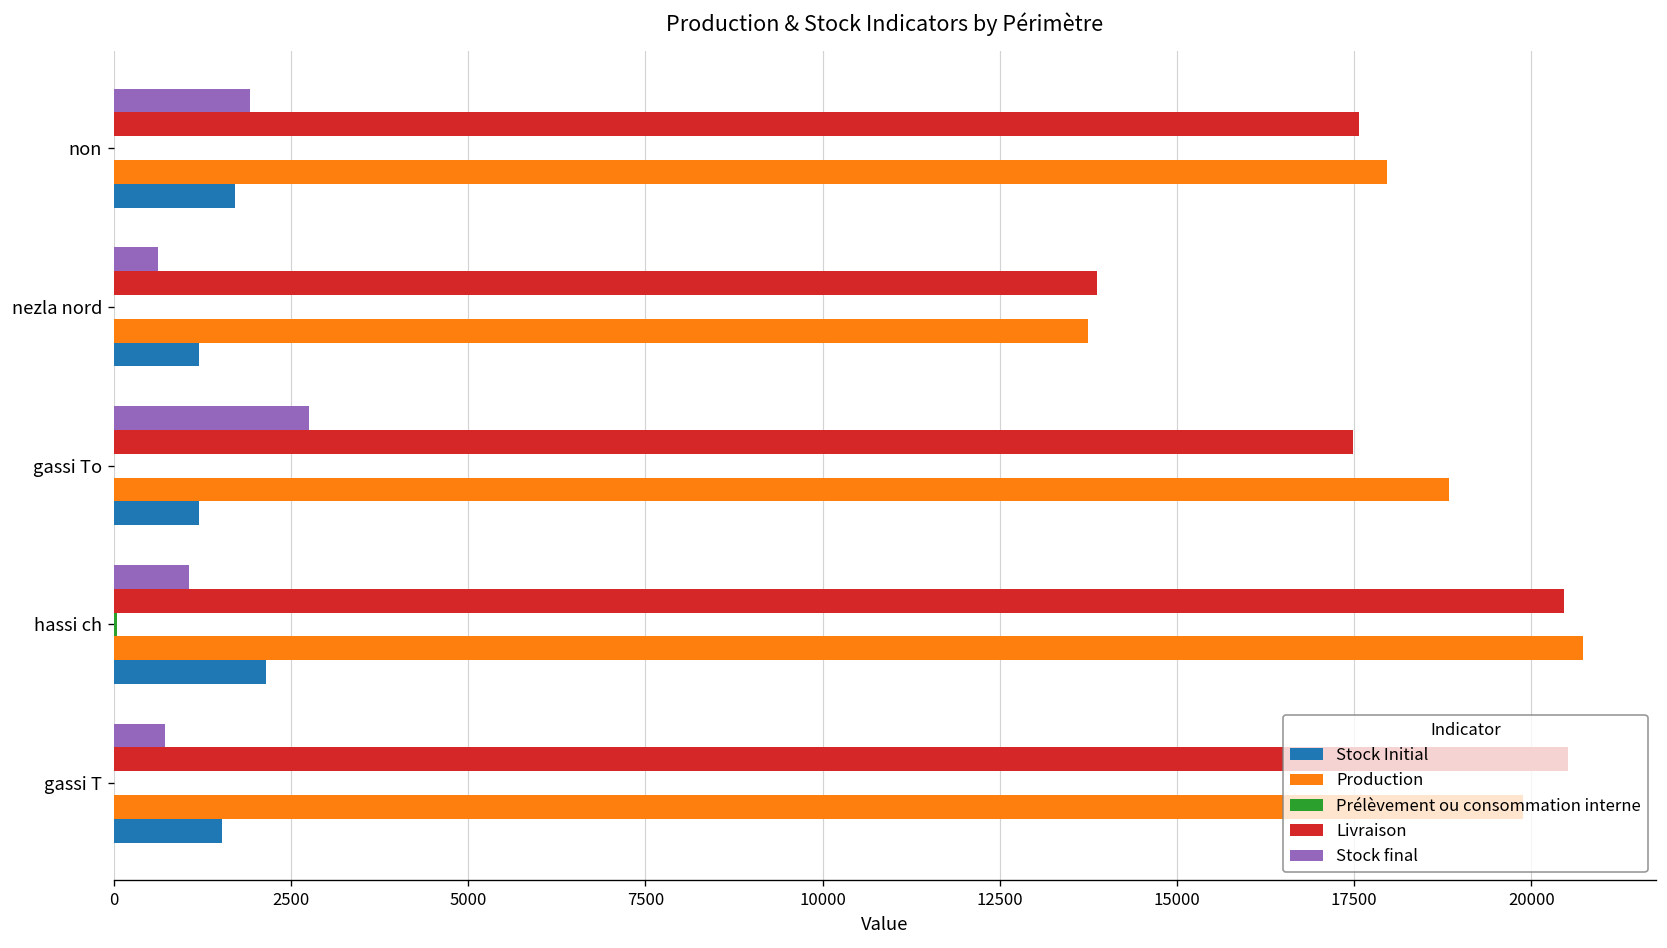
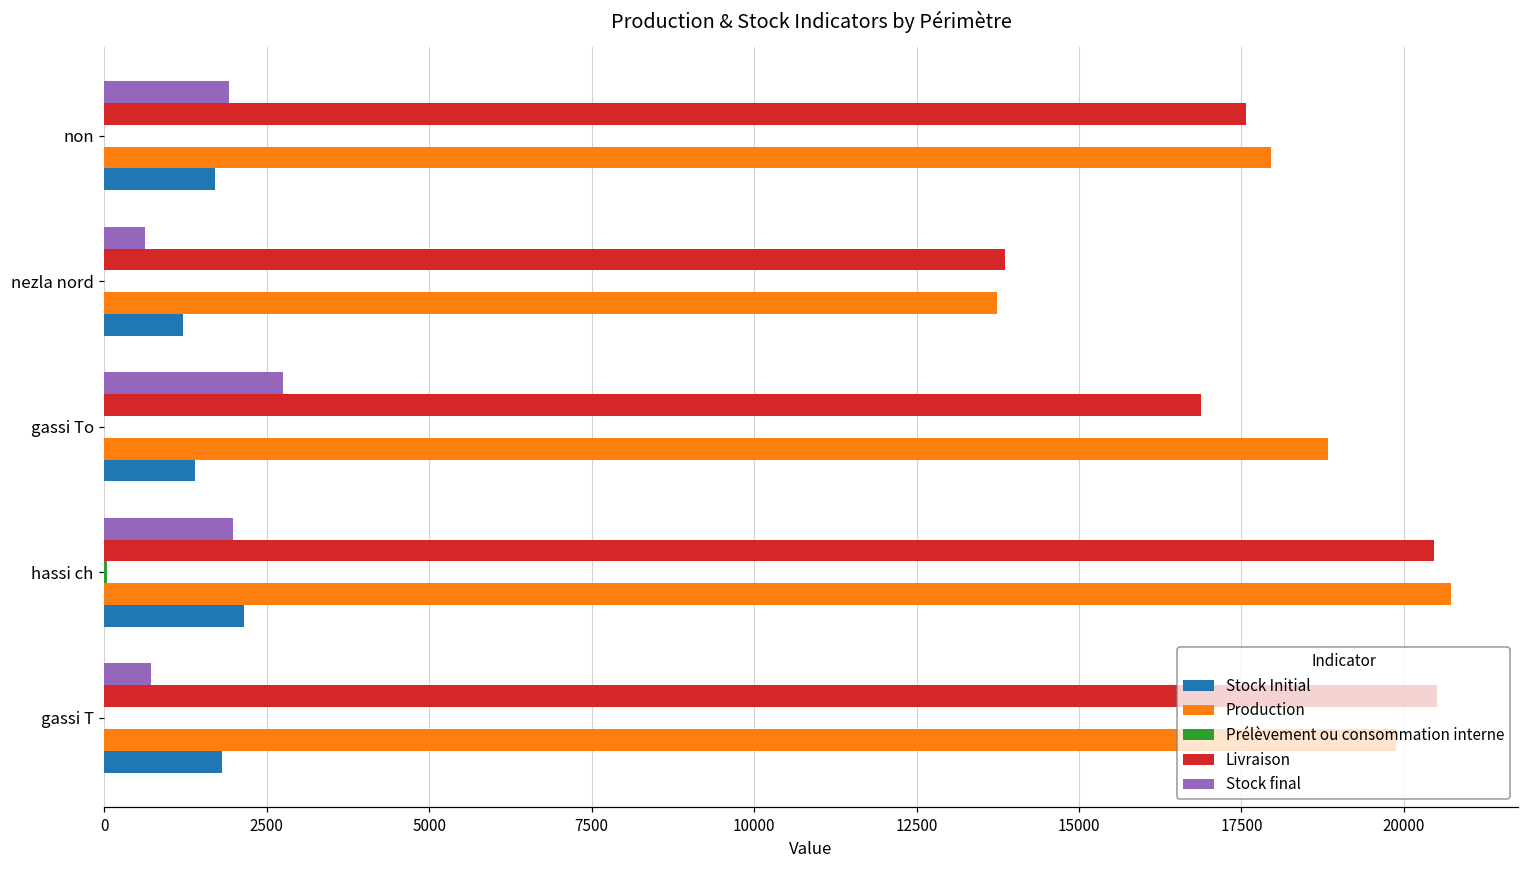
  {
    "Stock Initial": {
      "non": 1700,
      "nezla nord": 1200,
-     "gassi To": 1200,
+     "gassi To": 1400,
      "hassi ch": 2200,
-     "gassi T": 1500
+     "gassi T": 1800
    },
    "Production": {
      "non": 18000,
      "nezla nord": 13700,
      "gassi To": 18800,
      "hassi ch": 20700
    },
    "Prélèvement ou consommation interne": {
      "non": 0,
      "nezla nord": 0,
      "gassi To": 0,
      "gassi T": 0
    },
    "Livraison": {
      "non": 17600,
      "nezla nord": 13900,
-     "gassi To": 17500,
+     "gassi To": 16900,
      "hassi ch": 20500
    },
    "Stock final": {
      "non": 1900,
      "nezla nord": 600,
      "gassi To": 2700,
-     "hassi ch": 1100,
+     "hassi ch": 2000,
      "gassi T": 700
    }
  }
